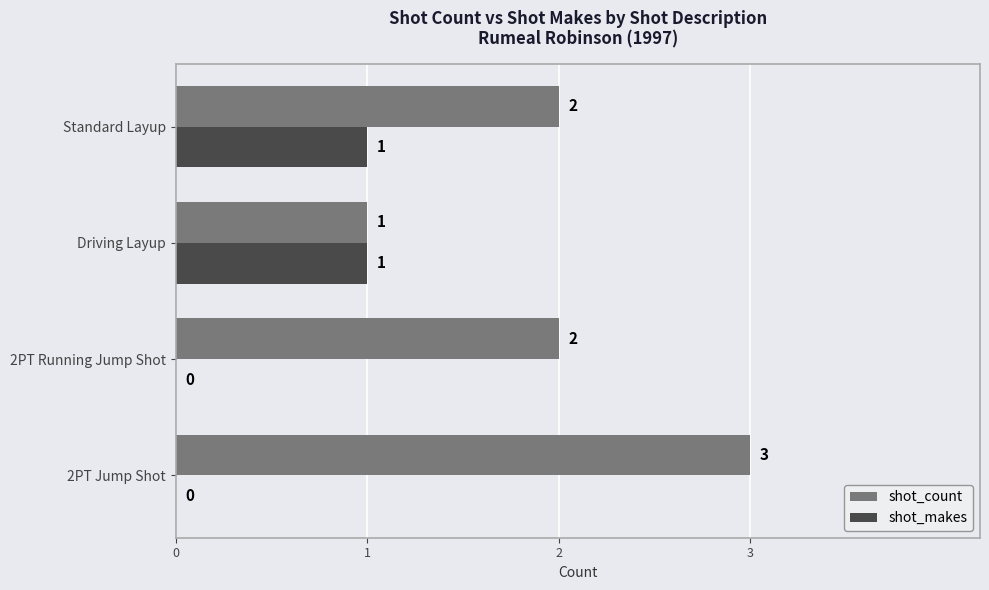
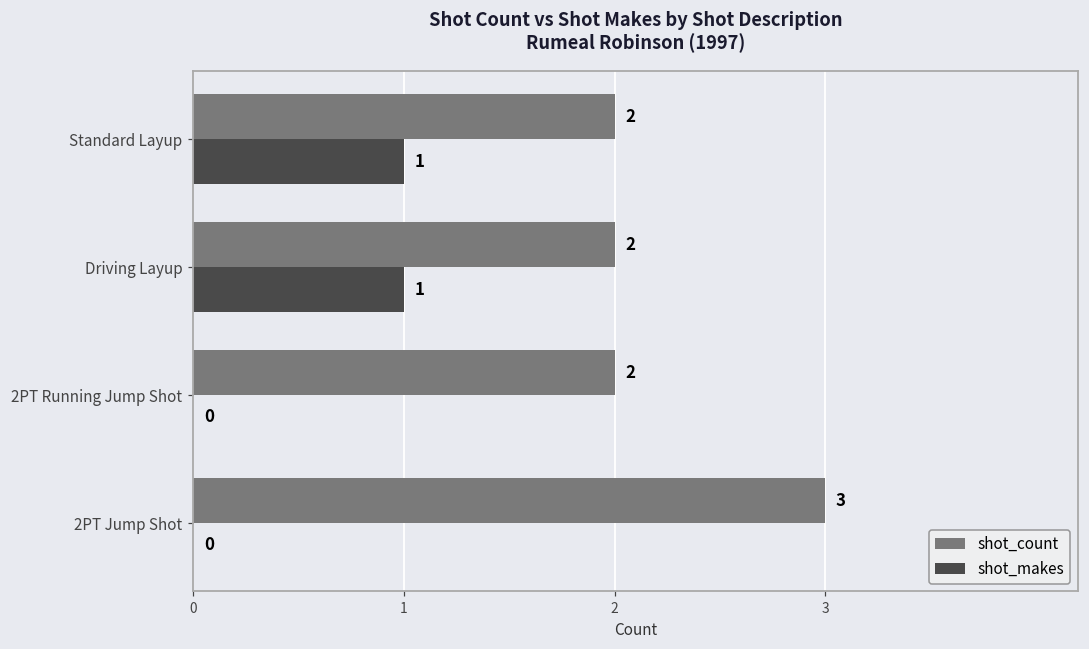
  {
    "shot_count": {
      "Standard Layup": 2,
-     "Driving Layup": 1,
+     "Driving Layup": 2,
      "2PT Running Jump Shot": 2,
      "2PT Jump Shot": 3
    },
    "shot_makes": {
      "Standard Layup": 1,
      "Driving Layup": 1,
      "2PT Running Jump Shot": 0,
      "2PT Jump Shot": 0
    }
  }
